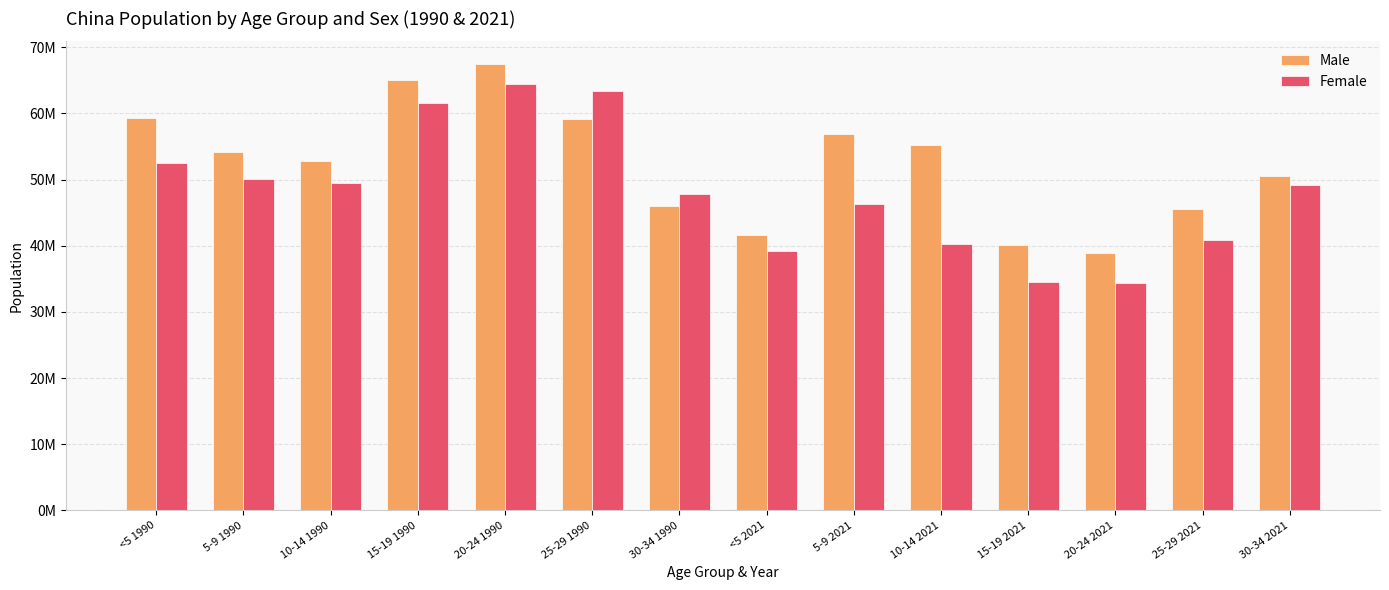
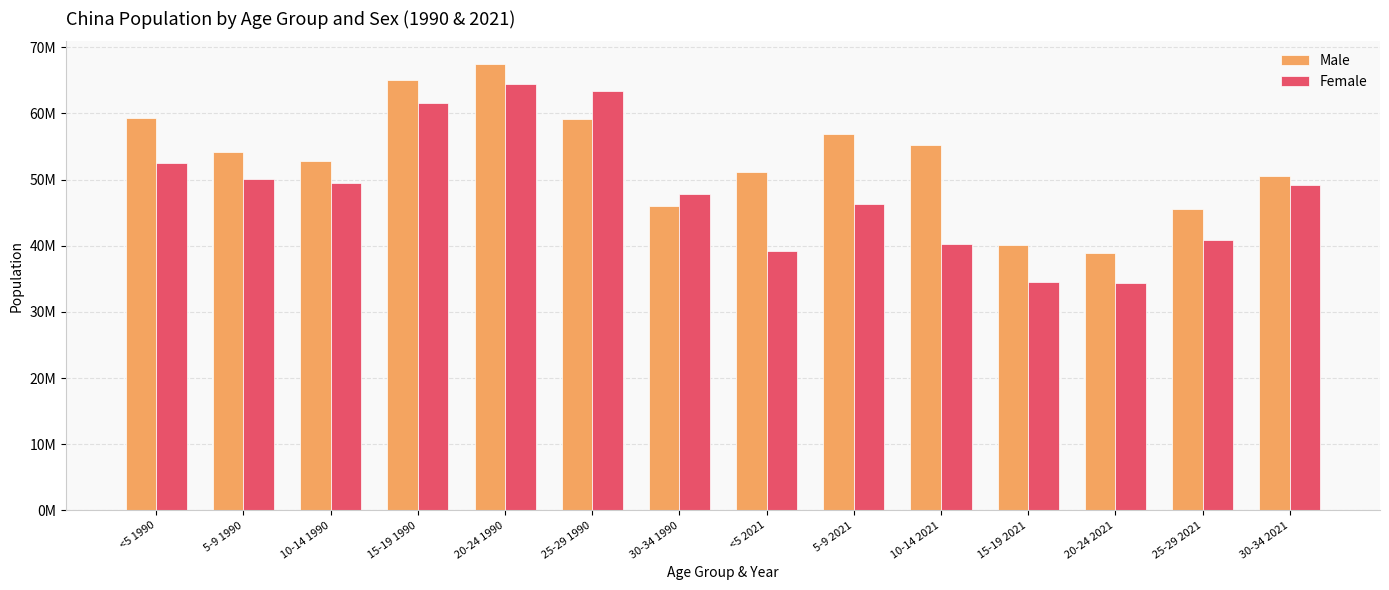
  {
    "Male": {
      "<5 1990": 59000000,
      "5-9 1990": 54000000,
      "10-14 1990": 53000000,
      "15-19 1990": 65000000,
      "20-24 1990": 68000000,
      "25-29 1990": 59000000,
      "30-34 1990": 46000000,
-     "<5 2021": 42000000,
+     "<5 2021": 51000000,
      "5-9 2021": 57000000,
      "10-14 2021": 55000000,
      "15-19 2021": 40000000,
      "20-24 2021": 39000000,
      "25-29 2021": 46000000,
      "30-34 2021": 51000000
    },
    "Female": {
      "<5 1990": 53000000,
      "5-9 1990": 50000000,
      "10-14 1990": 49000000,
      "15-19 1990": 62000000,
      "20-24 1990": 64000000,
      "25-29 1990": 63000000,
      "30-34 1990": 48000000,
      "<5 2021": 39000000,
      "5-9 2021": 46000000,
      "10-14 2021": 40000000,
      "15-19 2021": 35000000,
      "20-24 2021": 34000000,
      "25-29 2021": 41000000,
      "30-34 2021": 49000000
    }
  }
